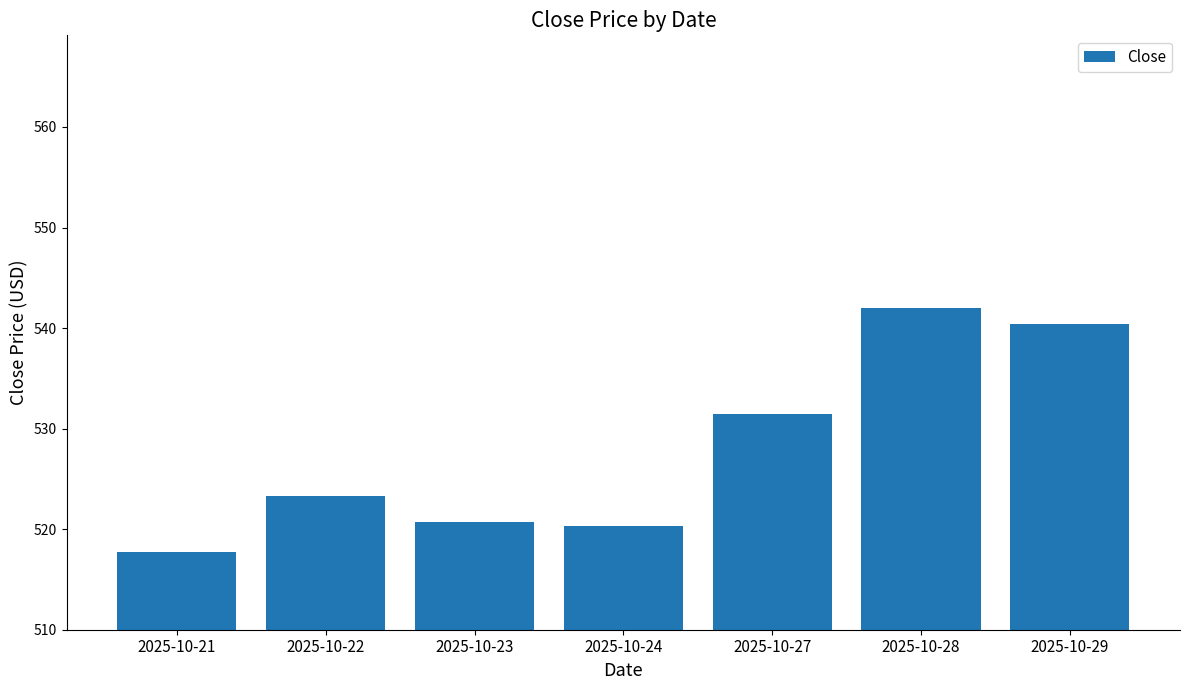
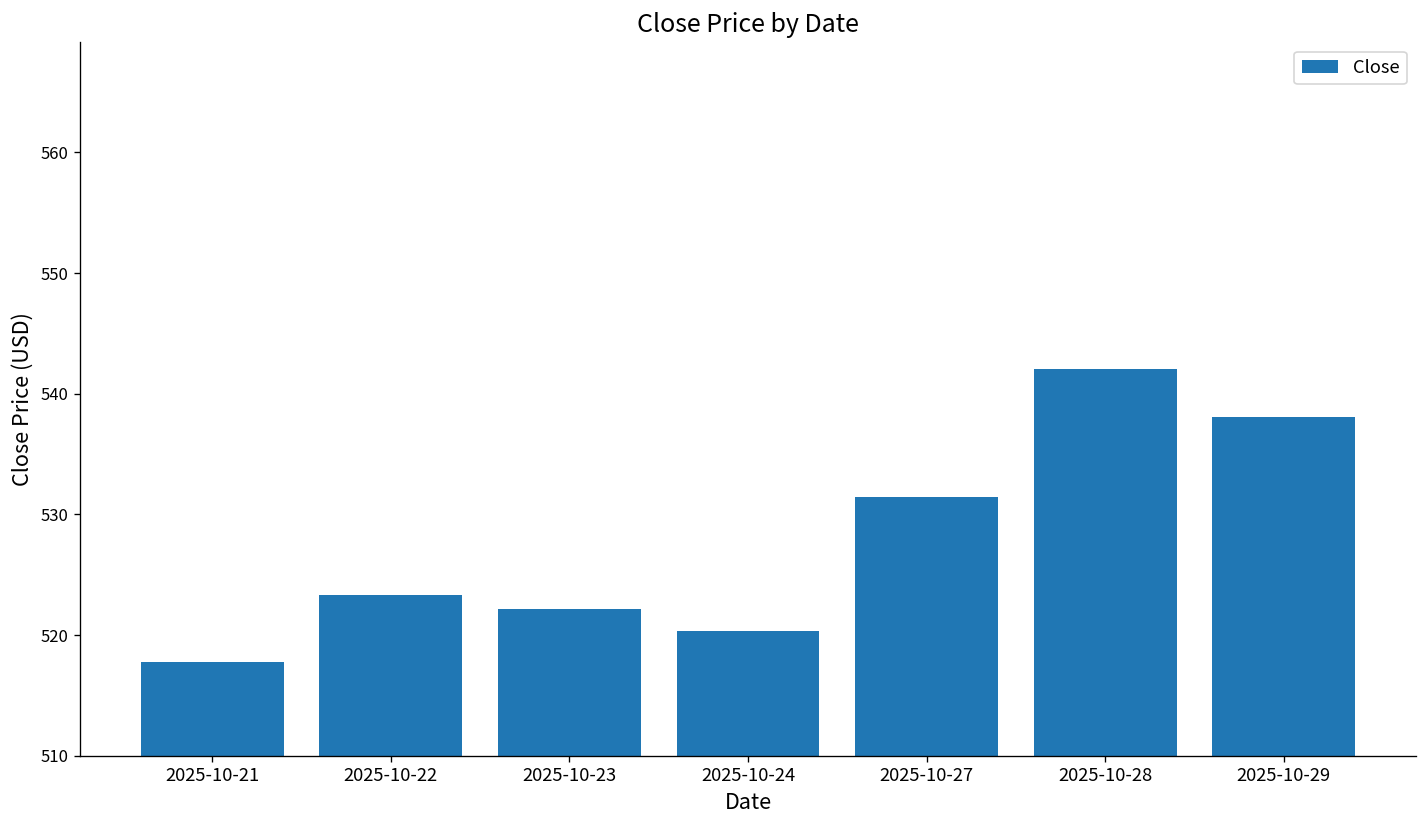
  {
    "2025-10-21": 517.7,
    "2025-10-22": 523.3,
-   "2025-10-23": 520.7,
+   "2025-10-23": 522.2,
    "2025-10-24": 520.3,
    "2025-10-27": 531.4,
    "2025-10-28": 542.0,
-   "2025-10-29": 540.4
+   "2025-10-29": 538.1
  }
